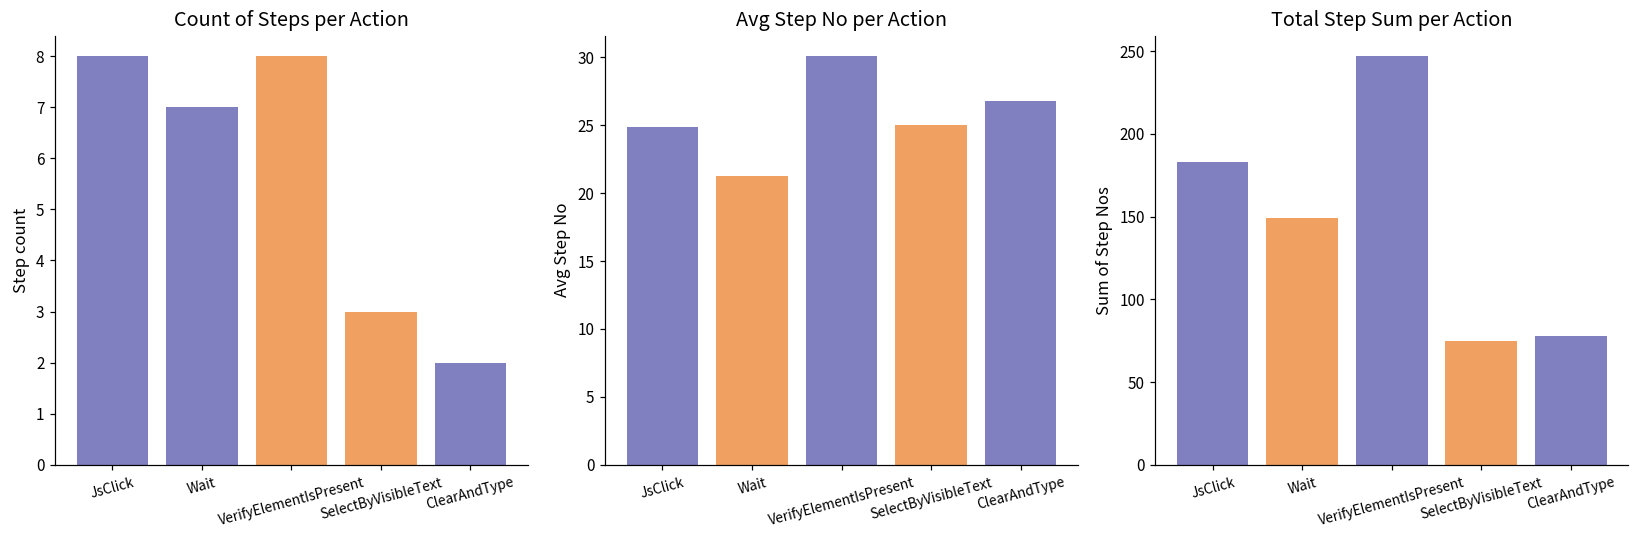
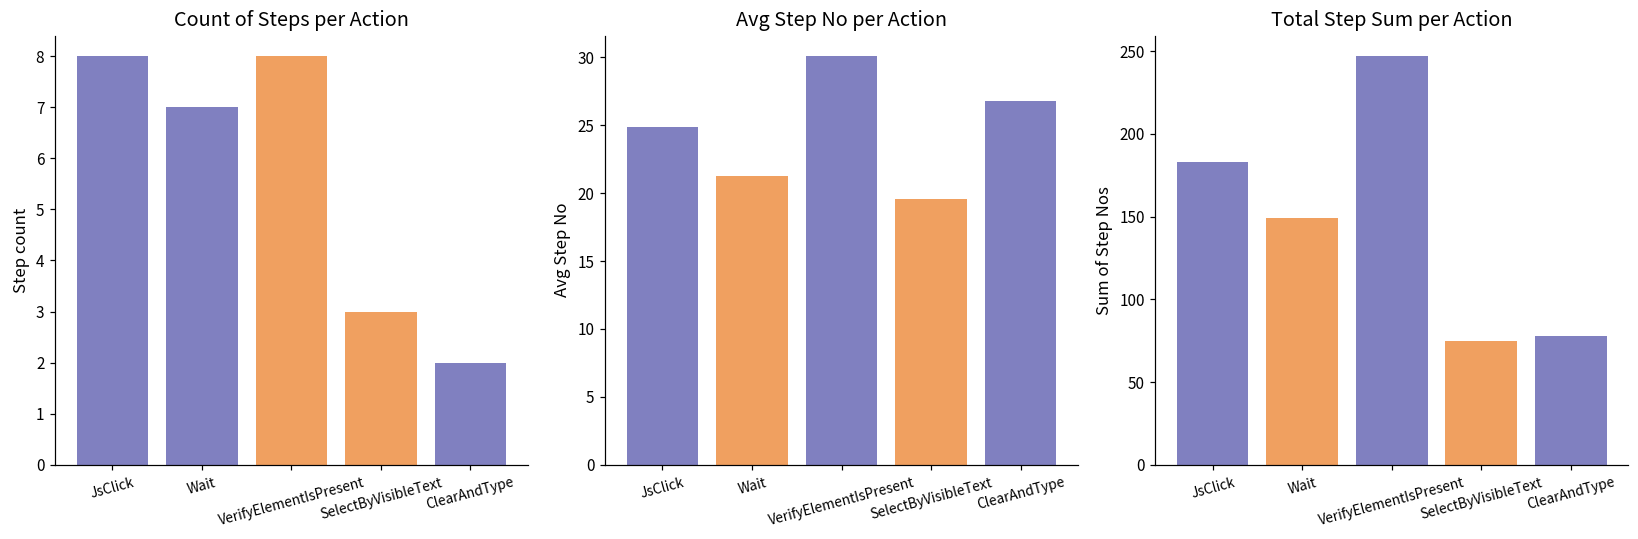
  {
    "Count of Steps per Action": {
      "JsClick": 8.0,
      "Wait": 7.0,
      "VerifyElementIsPresent": 8.0,
      "SelectByVisibleText": 3.0,
      "ClearAndType": 2.0
    },
    "Avg Step No per Action": {
      "JsClick": 24.9,
      "Wait": 21.3,
      "VerifyElementIsPresent": 30.1,
-     "SelectByVisibleText": 25.0,
+     "SelectByVisibleText": 19.6,
      "ClearAndType": 26.8
    },
    "Total Step Sum per Action": {
      "JsClick": 183,
      "Wait": 149,
      "VerifyElementIsPresent": 247,
      "SelectByVisibleText": 75,
      "ClearAndType": 78
    }
  }
